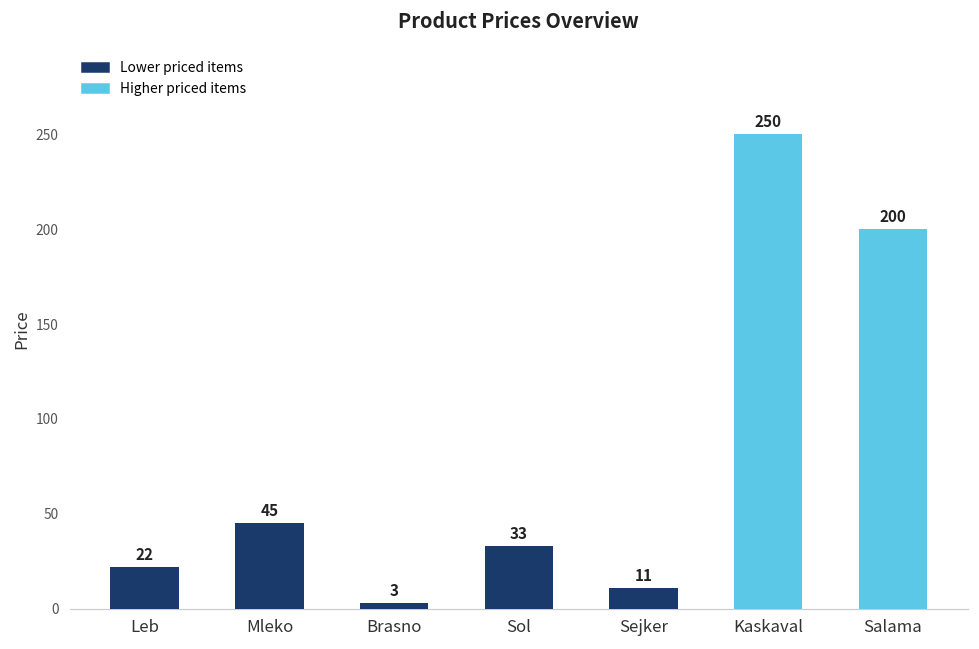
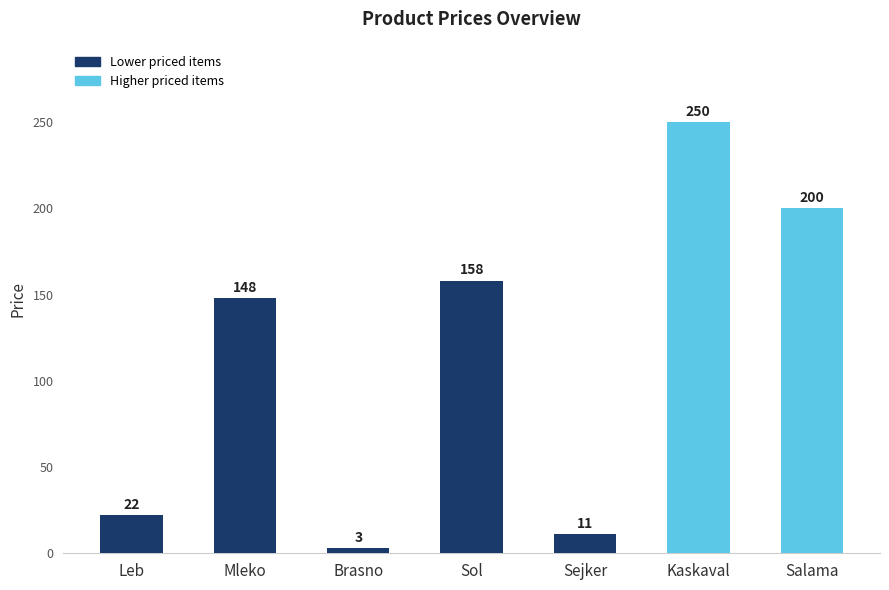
  {
    "Leb": 22,
-   "Mleko": 45,
+   "Mleko": 148,
    "Brasno": 3,
-   "Sol": 33,
+   "Sol": 158,
    "Sejker": 11,
    "Kaskaval": 250,
    "Salama": 200
  }
